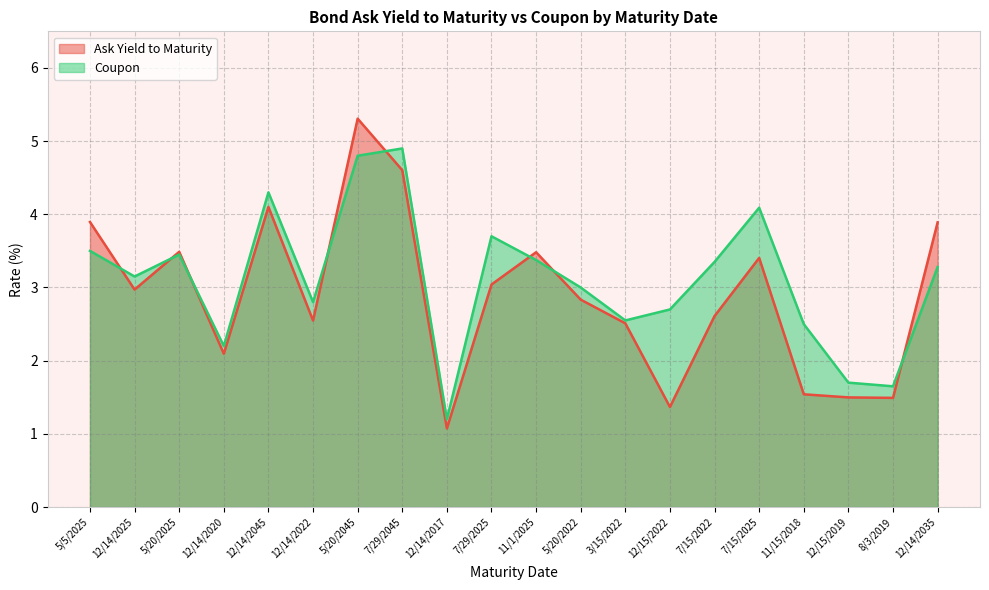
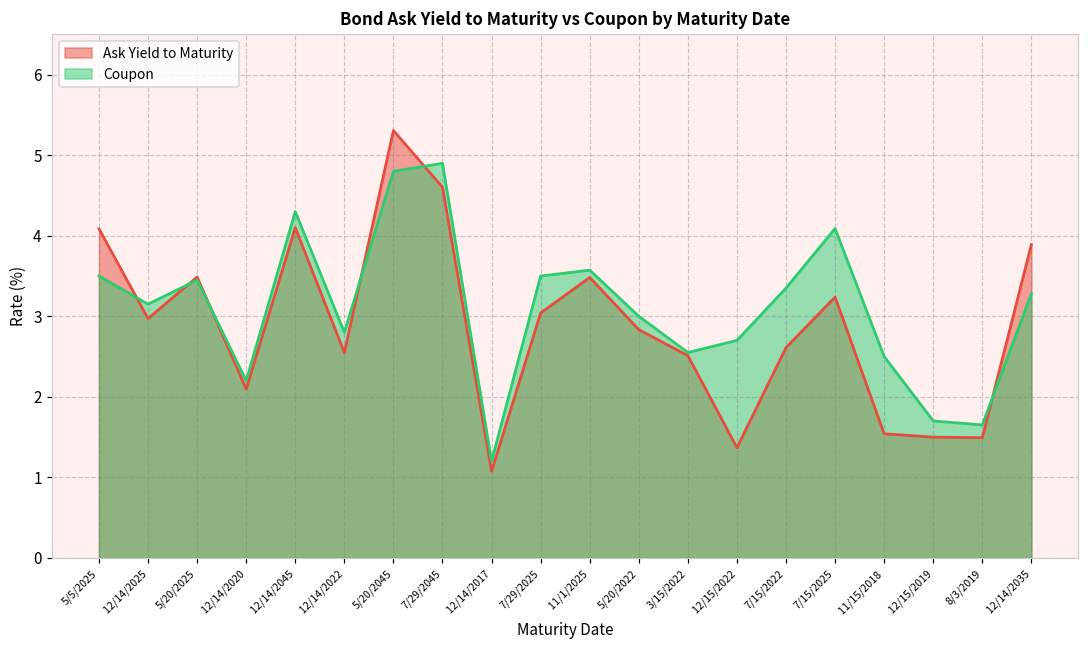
  {
    "Ask Yield to Maturity": {
-     "5/5/2025": 3.9,
+     "5/5/2025": 4.1,
      "12/14/2025": 3.0,
      "5/20/2025": 3.5,
      "12/14/2020": 2.1,
      "12/14/2045": 4.1,
      "12/14/2022": 2.5,
      "5/20/2045": 5.3,
      "7/29/2045": 4.6,
      "12/14/2017": 1.1,
      "7/29/2025": 3.0,
      "11/1/2025": 3.5,
      "5/20/2022": 2.8,
      "3/15/2022": 2.5,
      "12/15/2022": 1.4,
      "7/15/2022": 2.6,
-     "7/15/2025": 3.4,
+     "7/15/2025": 3.2,
      "11/15/2018": 1.5,
      "12/15/2019": 1.5,
      "8/3/2019": 1.5,
      "12/14/2035": 3.9
    },
    "Coupon": {
      "5/5/2025": 3.5,
      "12/14/2025": 3.2,
      "5/20/2025": 3.5,
      "12/14/2020": 2.2,
      "12/14/2045": 4.3,
      "12/14/2022": 2.8,
      "5/20/2045": 4.8,
      "7/29/2045": 4.9,
      "12/14/2017": 1.2,
-     "7/29/2025": 3.7,
-     "11/1/2025": 3.4,
+     "7/29/2025": 3.5,
+     "11/1/2025": 3.6,
      "5/20/2022": 3.0,
      "3/15/2022": 2.6,
      "12/15/2022": 2.7,
      "7/15/2022": 3.4,
      "7/15/2025": 4.1,
      "11/15/2018": 2.5,
      "12/15/2019": 1.7,
      "8/3/2019": 1.7,
      "12/14/2035": 3.3
    }
  }
